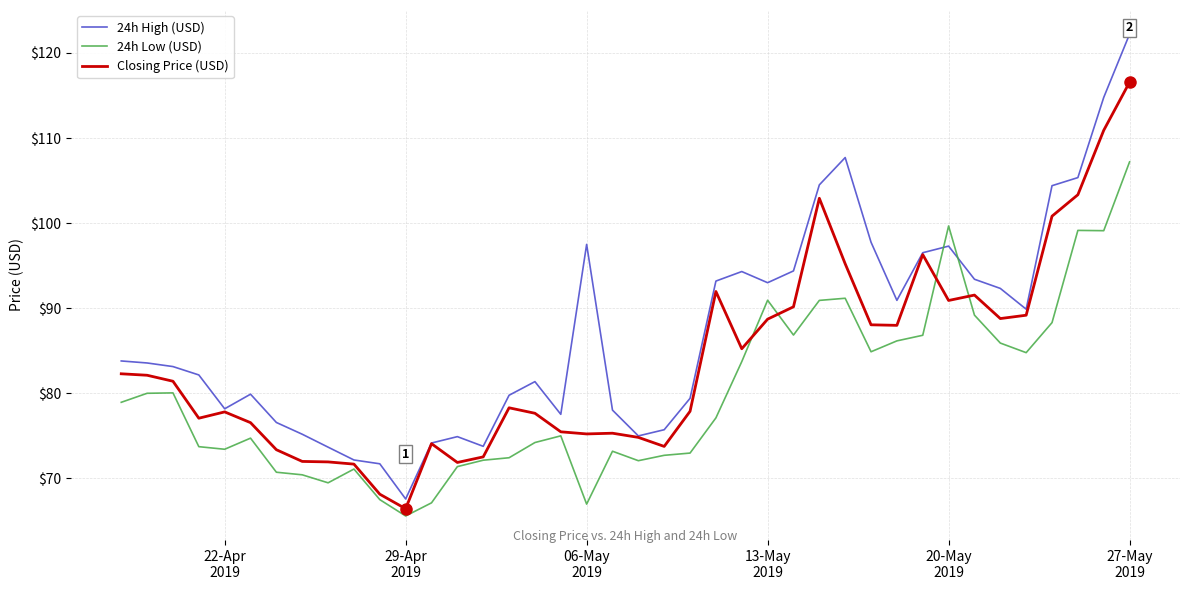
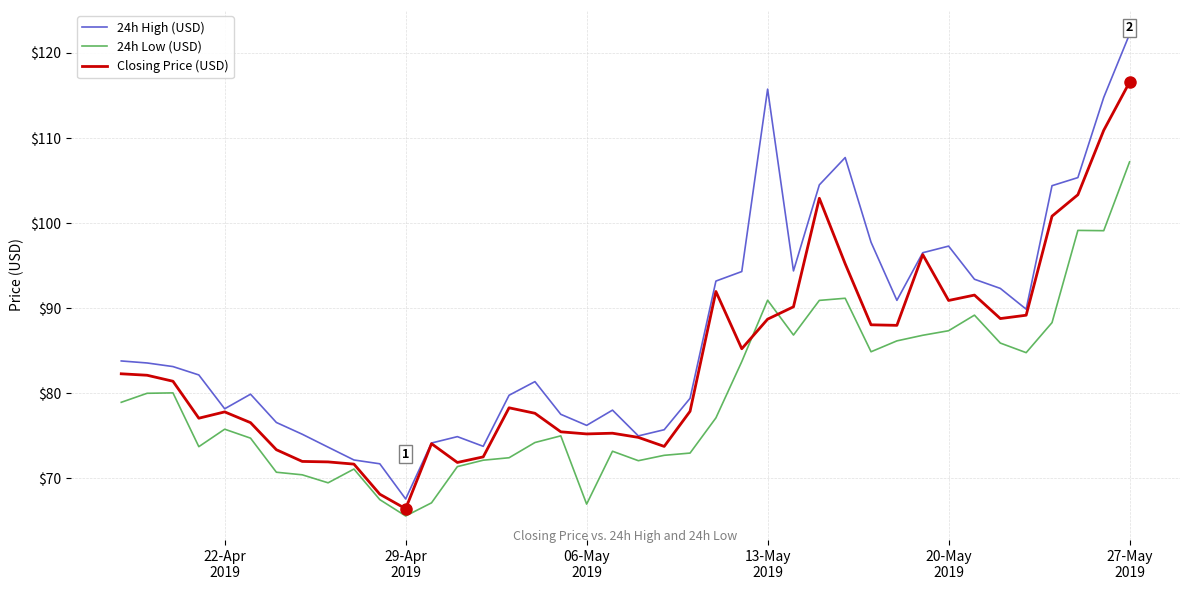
  {
    "24h High (USD)": {
      "22-Apr 2019": "$78",
      "29-Apr 2019": "$68",
-     "06-May 2019": "$98",
-     "13-May 2019": "$93",
+     "06-May 2019": "$76",
+     "13-May 2019": "$116",
      "20-May 2019": "$97"
    },
    "24h Low (USD)": {
-     "22-Apr 2019": "$73",
+     "22-Apr 2019": "$76",
      "29-Apr 2019": "$66",
      "06-May 2019": "$67",
      "13-May 2019": "$91",
-     "20-May 2019": "$100",
+     "20-May 2019": "$87",
      "27-May 2019": "$107"
    }
  }
